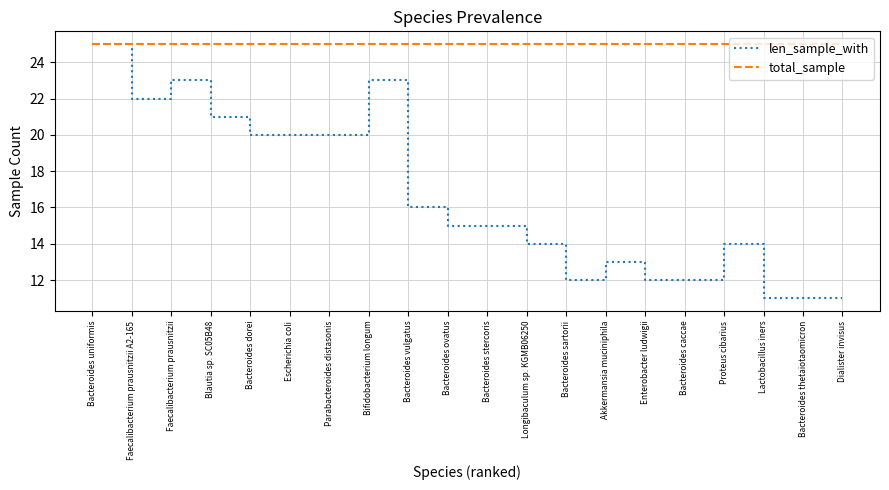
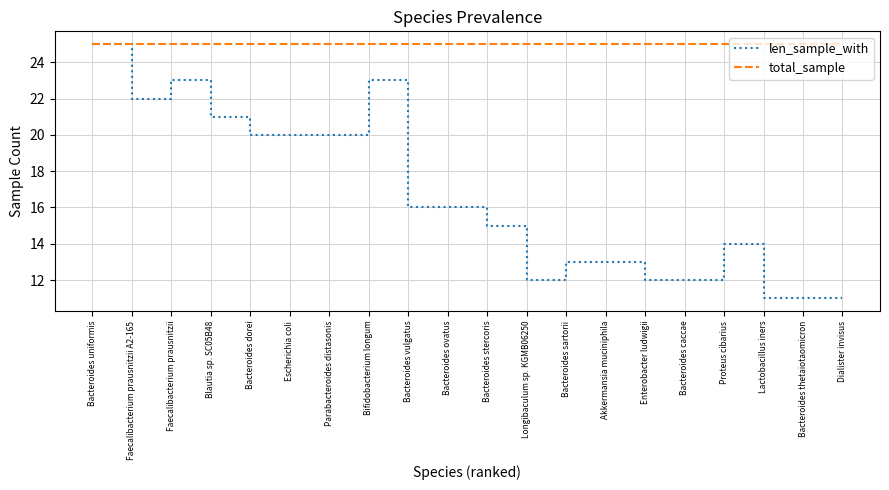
  {
    "len_sample_with": {
      "Faecalibacterium prausnitzii A2-165": 22,
      "Faecalibacterium prausnitzii": 23,
      "Blautia sp. SC05B48": 21,
      "Bacteroides dorei": 20,
      "Escherichia coli": 20,
      "Parabacteroides distasonis": 20,
      "Bifidobacterium longum": 23,
      "Bacteroides vulgatus": 16,
-     "Bacteroides ovatus": 15,
+     "Bacteroides ovatus": 16,
      "Bacteroides stercoris": 15,
-     "Longibaculum sp. KGMB06250": 14,
-     "Bacteroides sartorii": 12,
+     "Longibaculum sp. KGMB06250": 12,
+     "Bacteroides sartorii": 13,
      "Akkermansia muciniphila": 13,
      "Enterobacter ludwigii": 12,
      "Bacteroides caccae": 12,
      "Proteus cibarius": 14,
      "Lactobacillus iners": 11,
      "Bacteroides thetaiotaomicron": 11,
      "Dialister invisus": 11
    },
    "total_sample": {
      "Faecalibacterium prausnitzii A2-165": 25,
      "Faecalibacterium prausnitzii": 25,
      "Blautia sp. SC05B48": 25,
      "Bacteroides dorei": 25,
      "Escherichia coli": 25,
      "Parabacteroides distasonis": 25,
      "Bifidobacterium longum": 25,
      "Bacteroides vulgatus": 25,
      "Bacteroides ovatus": 25,
      "Bacteroides stercoris": 25,
      "Longibaculum sp. KGMB06250": 25,
      "Bacteroides sartorii": 25,
      "Akkermansia muciniphila": 25,
      "Enterobacter ludwigii": 25,
      "Bacteroides caccae": 25,
      "Proteus cibarius": 25
    }
  }
